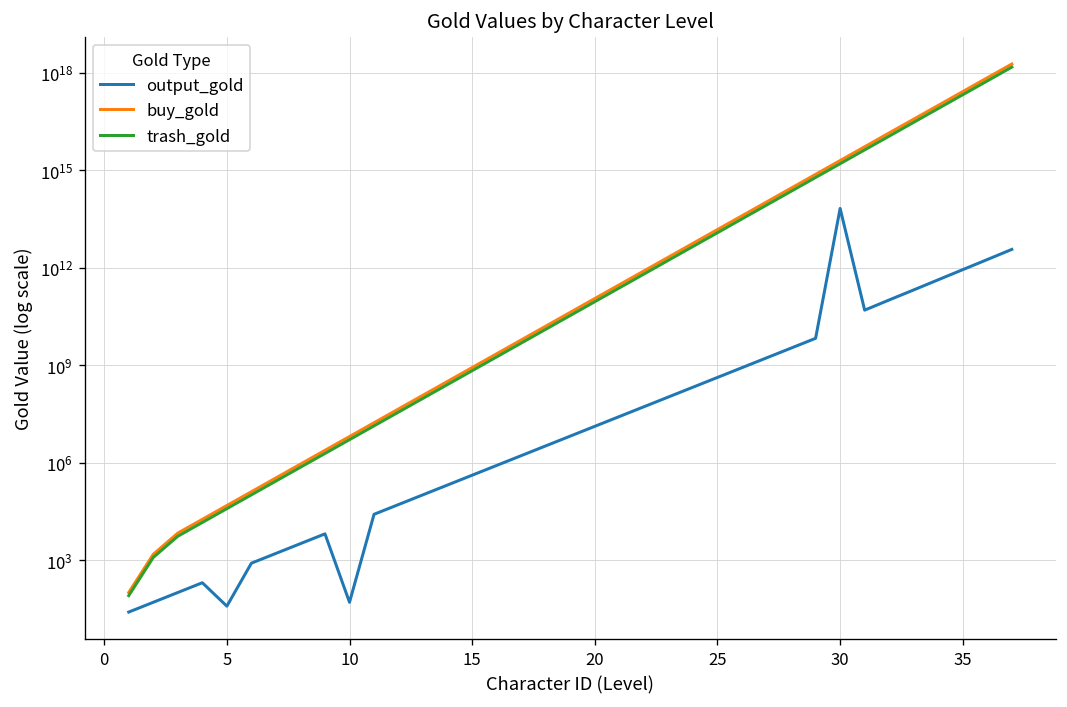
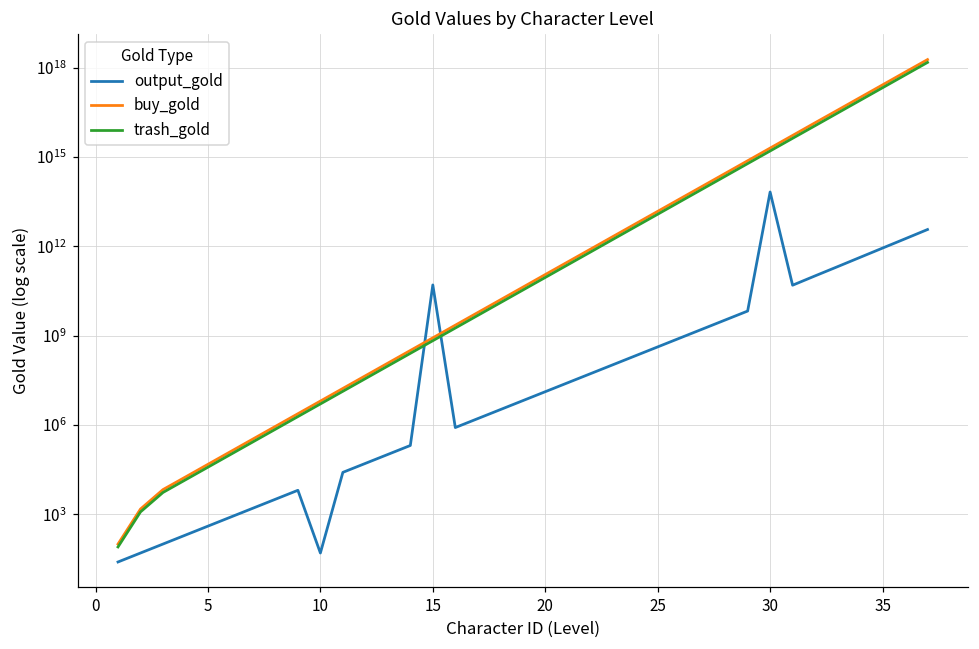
  {
    "output_gold": {
-     "5": 40,
+     "5": 400,
      "10": 50,
-     "15": 400000,
+     "15": 50000000000,
      "20": 10000000,
      "25": 400000000,
      "30": 70000000000000,
      "35": 900000000000
    },
    "buy_gold": {
      "5": 50000,
      "10": 6000000,
      "15": 800000000,
      "20": 110000000000,
      "25": 20000000000000,
      "30": 2000000000000000,
      "35": 300000000000000000
    },
    "trash_gold": {
      "5": 40000,
      "10": 5000000,
      "15": 700000000,
      "20": 90000000000,
      "25": 10000000000000,
      "30": 2000000000000000,
      "35": 200000000000000000
    }
  }
